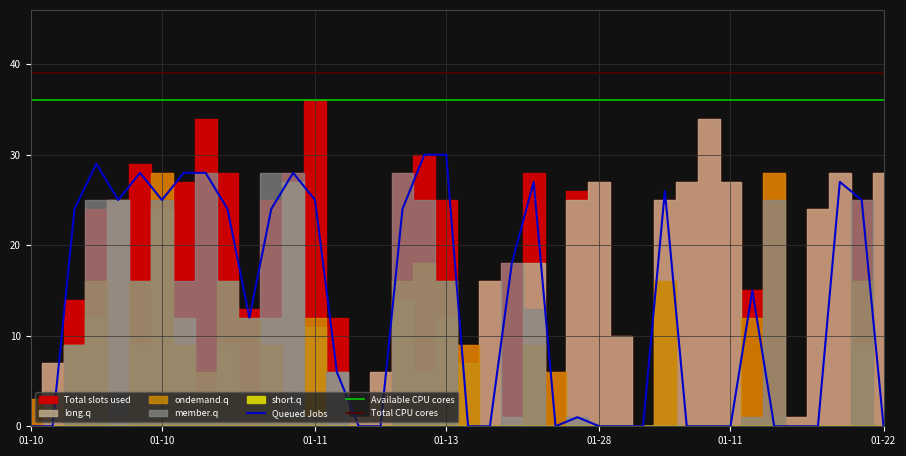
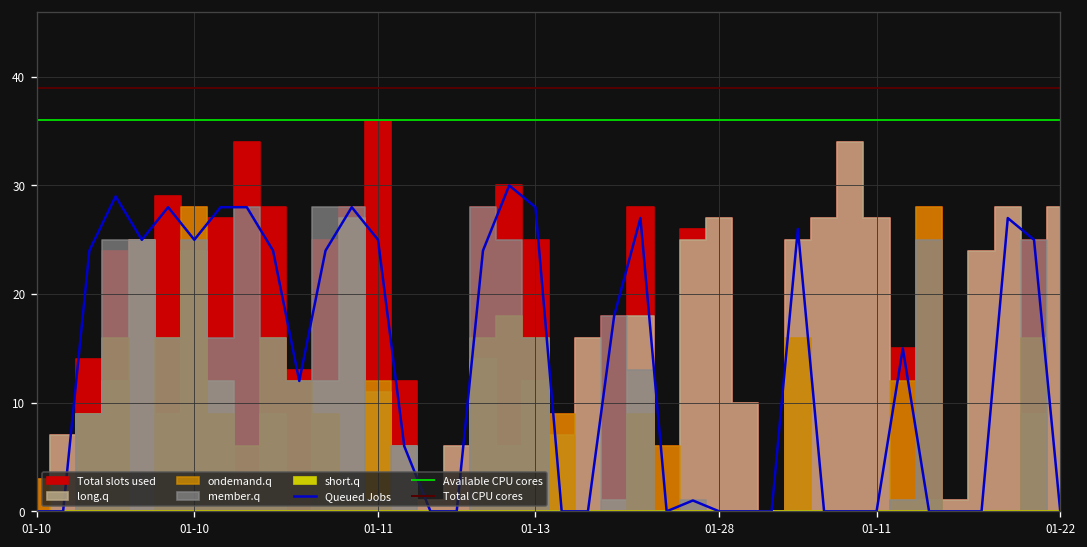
  {
    "Queued Jobs": {
-     "01-13": 30,
+     "01-13": 28,
      "01-28": 0
    }
  }
